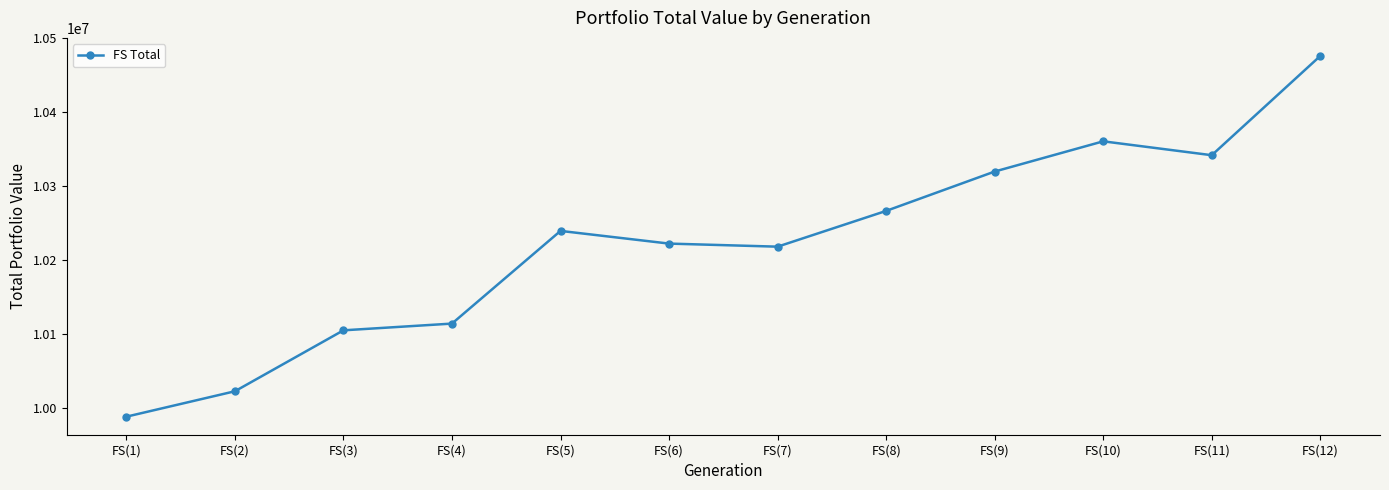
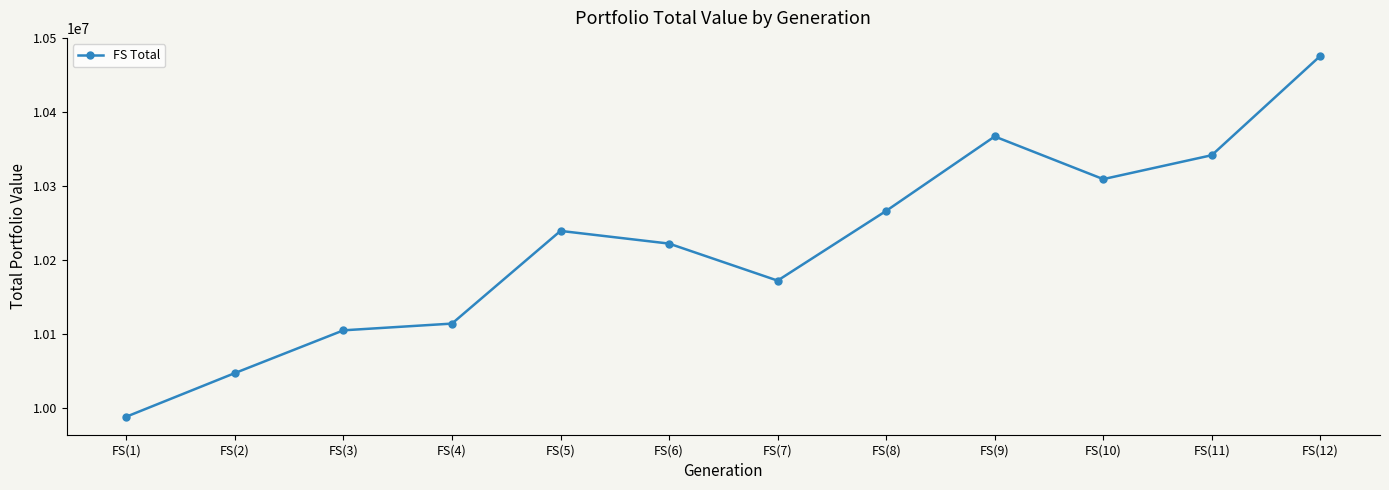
  {
    "FS(1)": 9990000,
-   "FS(2)": 10020000,
+   "FS(2)": 10050000,
    "FS(3)": 10100000,
    "FS(4)": 10110000,
    "FS(5)": 10240000,
    "FS(6)": 10220000,
-   "FS(7)": 10220000,
+   "FS(7)": 10170000,
    "FS(8)": 10270000,
-   "FS(9)": 10320000,
-   "FS(10)": 10360000,
+   "FS(9)": 10370000,
+   "FS(10)": 10310000,
    "FS(11)": 10340000,
    "FS(12)": 10480000
  }
